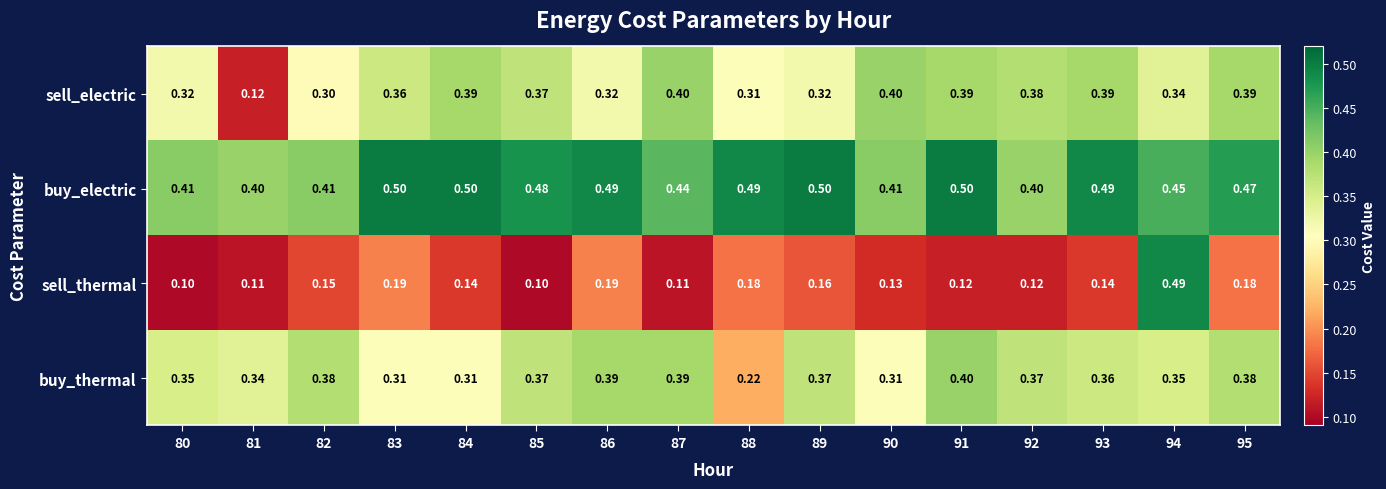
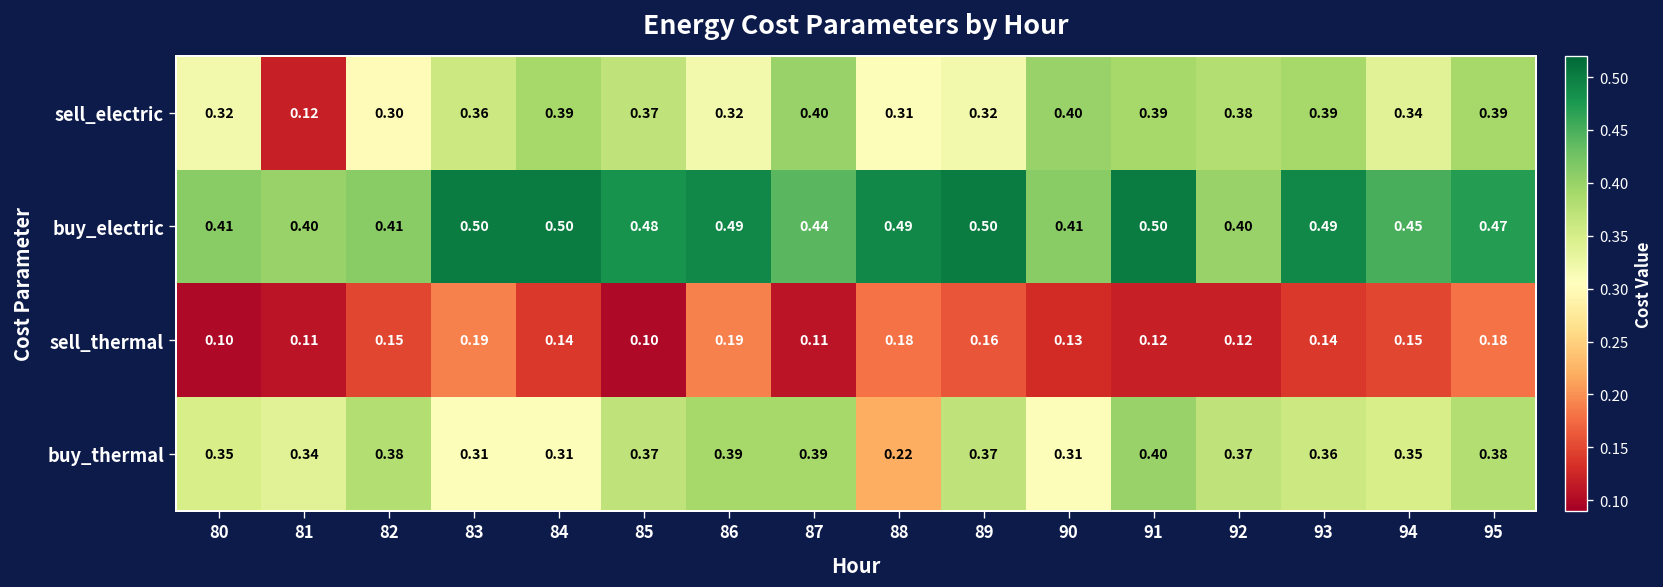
  {
    "sell_electric": {
      "80": 0.32,
      "81": 0.12,
      "82": 0.30,
      "83": 0.36,
      "84": 0.39,
      "85": 0.37,
      "86": 0.32,
      "87": 0.40,
      "88": 0.31,
      "89": 0.32,
      "90": 0.40,
      "91": 0.39,
      "92": 0.38,
      "93": 0.39,
      "94": 0.34,
      "95": 0.39
    },
    "buy_electric": {
      "80": 0.41,
      "81": 0.40,
      "82": 0.41,
      "83": 0.50,
      "84": 0.50,
      "85": 0.48,
      "86": 0.49,
      "87": 0.44,
      "88": 0.49,
      "89": 0.50,
      "90": 0.41,
      "91": 0.50,
      "92": 0.40,
      "93": 0.49,
      "94": 0.45,
      "95": 0.47
    },
    "sell_thermal": {
      "80": 0.10,
      "81": 0.11,
      "82": 0.15,
      "83": 0.19,
      "84": 0.14,
      "85": 0.10,
      "86": 0.19,
      "87": 0.11,
      "88": 0.18,
      "89": 0.16,
      "90": 0.13,
      "91": 0.12,
      "92": 0.12,
      "93": 0.14,
-     "94": 0.49,
+     "94": 0.15,
      "95": 0.18
    },
    "buy_thermal": {
      "80": 0.35,
      "81": 0.34,
      "82": 0.38,
      "83": 0.31,
      "84": 0.31,
      "85": 0.37,
      "86": 0.39,
      "87": 0.39,
      "88": 0.22,
      "89": 0.37,
      "90": 0.31,
      "91": 0.40,
      "92": 0.37,
      "93": 0.36,
      "94": 0.35,
      "95": 0.38
    }
  }
